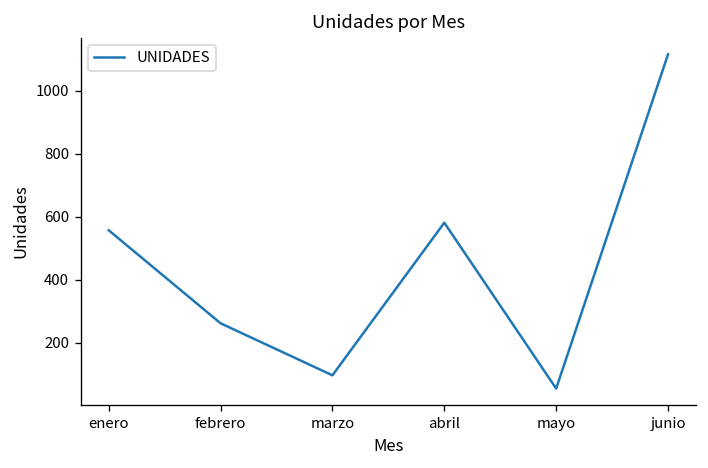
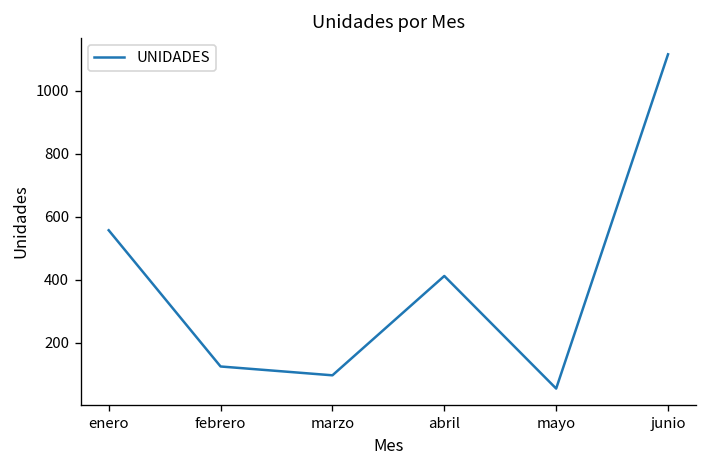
  {
    "enero": 560,
-   "febrero": 260,
+   "febrero": 130,
    "marzo": 100,
-   "abril": 580,
+   "abril": 410,
    "mayo": 60,
    "junio": 1120
  }
